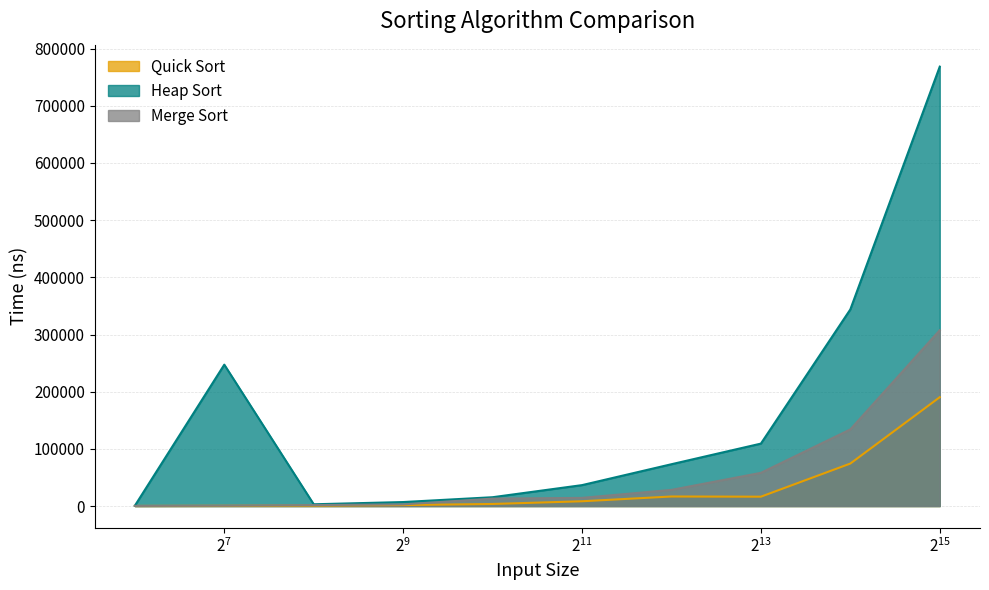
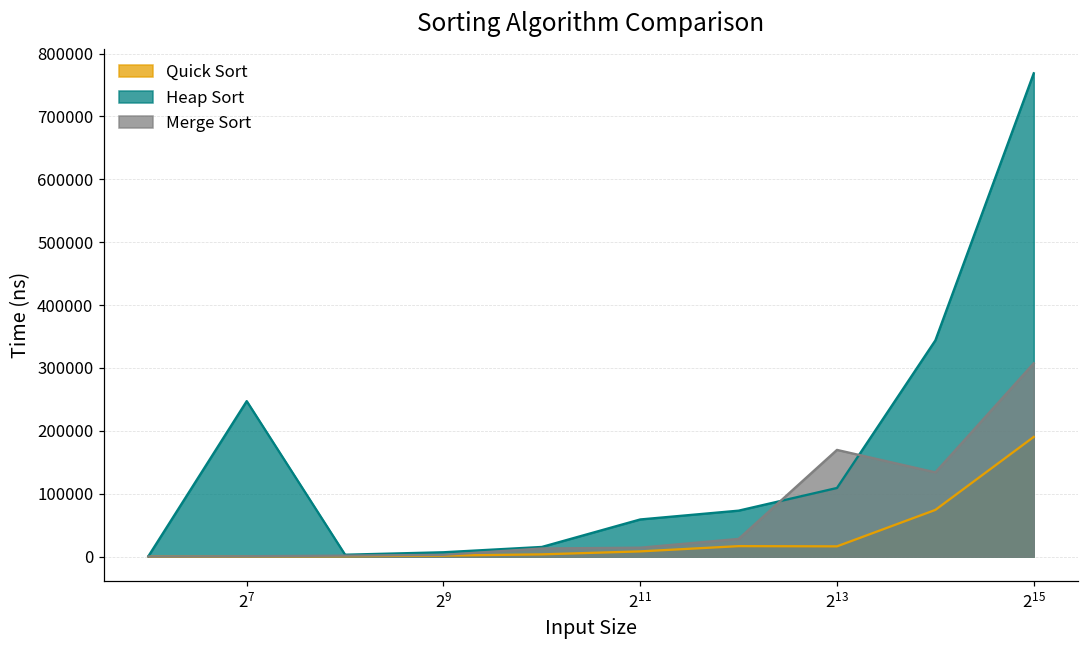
  {
    "Quick Sort": {
      "2^11": 10000,
      "2^13": 20000,
      "2^15": 190000
    },
    "Heap Sort": {
      "2^7": 250000,
-     "2^11": 40000,
+     "2^11": 60000,
      "2^13": 110000,
      "2^15": 770000
    },
    "Merge Sort": {
      "2^11": 10000,
-     "2^13": 60000,
+     "2^13": 170000,
      "2^15": 310000
    }
  }
